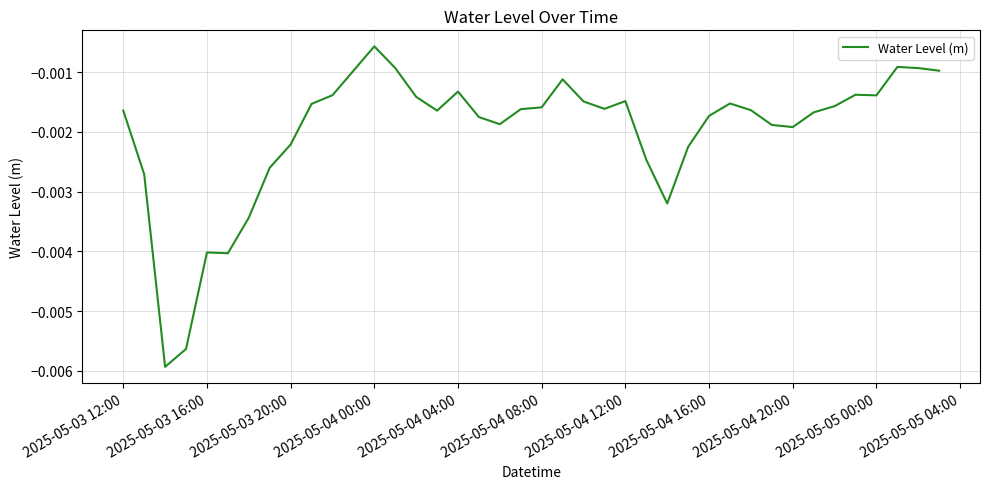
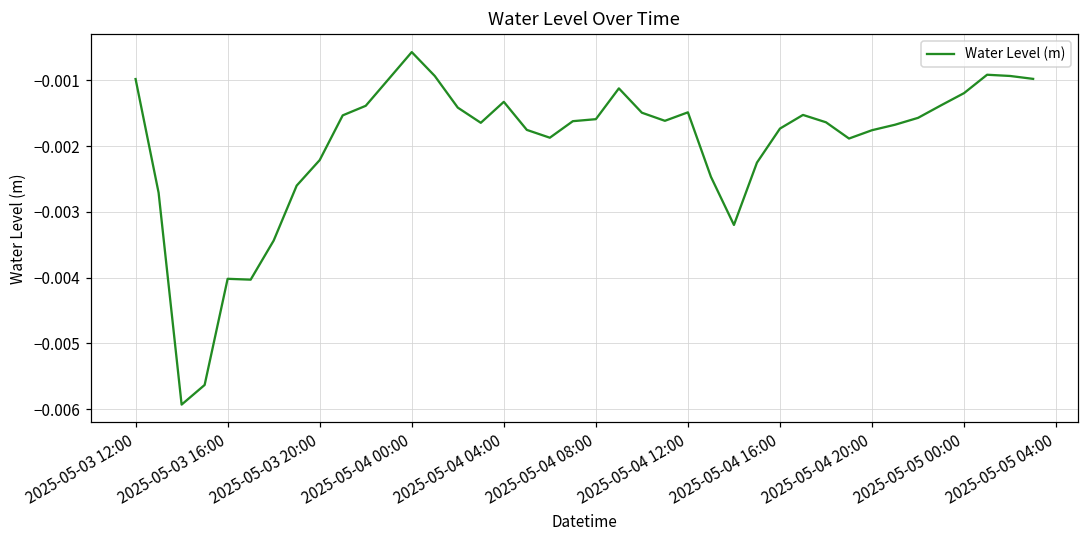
  {
-   "2025-05-03 12:00": -0.0016,
+   "2025-05-03 12:00": -0.0010,
    "2025-05-03 16:00": -0.0040,
    "2025-05-03 20:00": -0.0022,
    "2025-05-04 00:00": -0.0006,
    "2025-05-04 04:00": -0.0013,
    "2025-05-04 08:00": -0.0016,
    "2025-05-04 12:00": -0.0015,
    "2025-05-04 16:00": -0.0017,
-   "2025-05-04 20:00": -0.0019,
-   "2025-05-05 00:00": -0.0014
+   "2025-05-04 20:00": -0.0018,
+   "2025-05-05 00:00": -0.0012
  }
